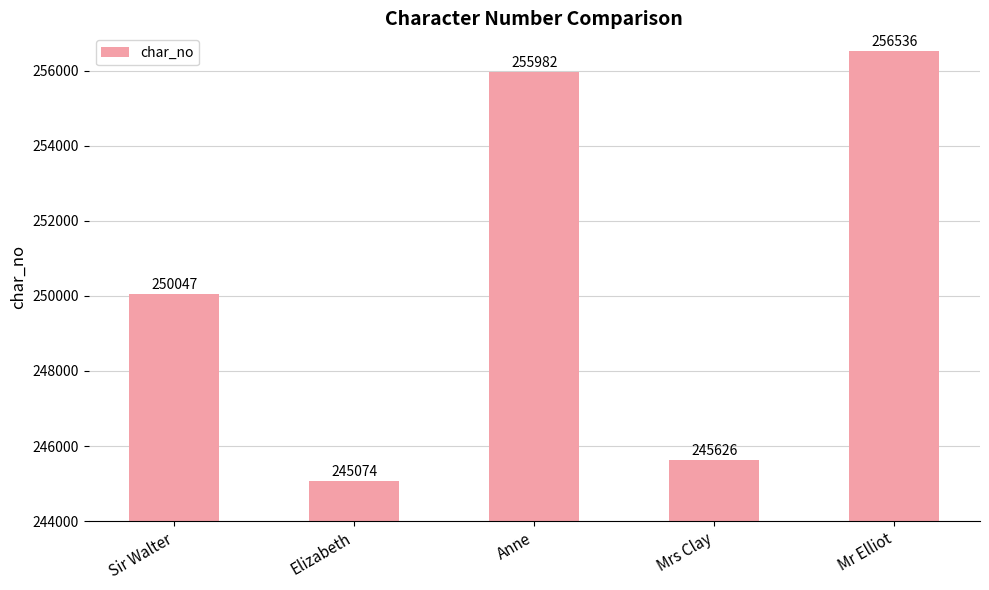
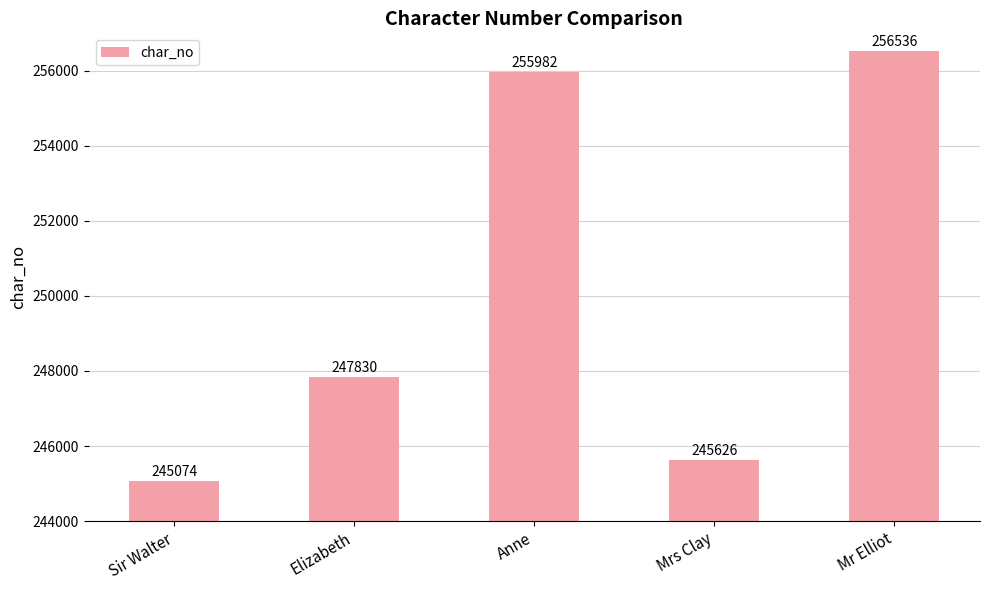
  {
-   "Sir Walter": 250047,
-   "Elizabeth": 245074,
+   "Sir Walter": 245074,
+   "Elizabeth": 247830,
    "Anne": 255982,
    "Mrs Clay": 245626,
    "Mr Elliot": 256536
  }
